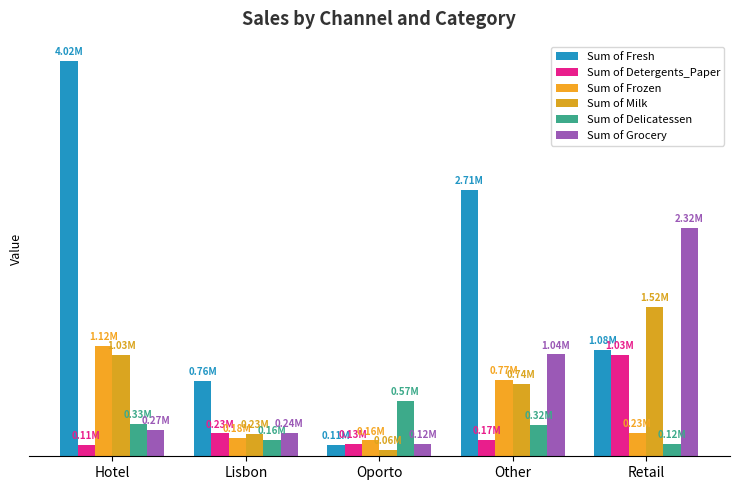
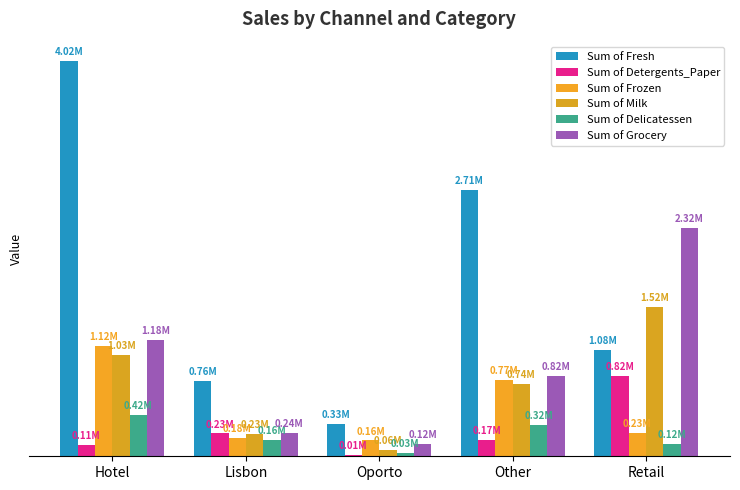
  {
    "Sum of Fresh": {
      "Hotel": "4.02M",
      "Lisbon": "0.76M",
-     "Oporto": "0.11M",
+     "Oporto": "0.33M",
      "Other": "2.71M"
    },
    "Sum of Detergents_Paper": {
      "Hotel": "0.11M",
-     "Oporto": "0.13M",
+     "Oporto": "0.01M",
      "Other": "0.17M",
-     "Retail": "1.03M"
+     "Retail": "0.82M"
    },
    "Sum of Delicatessen": {
-     "Hotel": "0.33M",
+     "Hotel": "0.42M",
      "Lisbon": "0.16M",
-     "Oporto": "0.57M",
+     "Oporto": "0.03M",
      "Other": "0.32M",
      "Retail": "0.12M"
    },
    "Sum of Grocery": {
-     "Hotel": "0.27M",
+     "Hotel": "1.18M",
      "Lisbon": "0.24M",
      "Oporto": "0.12M",
-     "Other": "1.04M",
+     "Other": "0.82M",
      "Retail": "2.32M"
    }
  }
